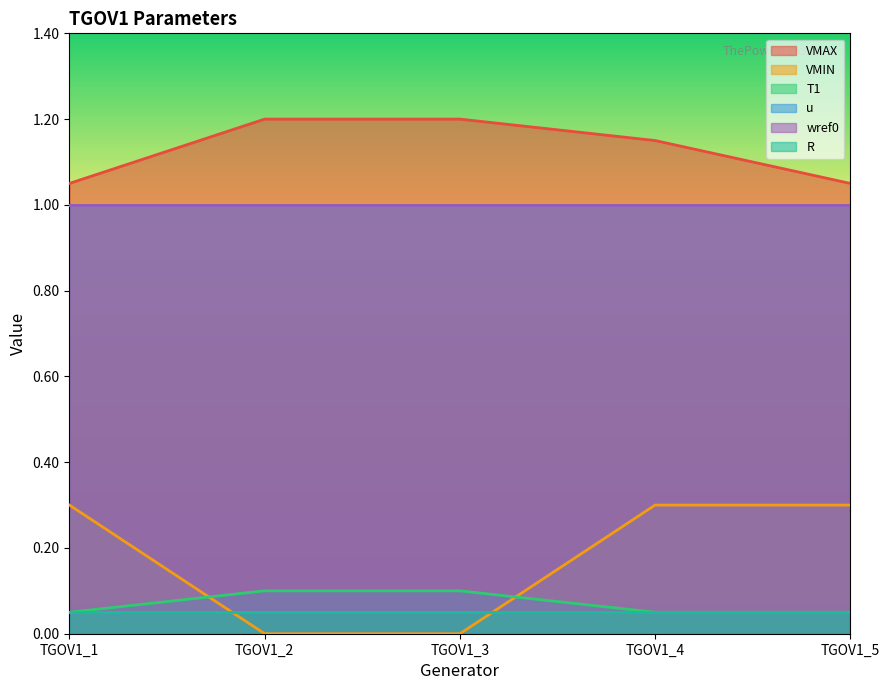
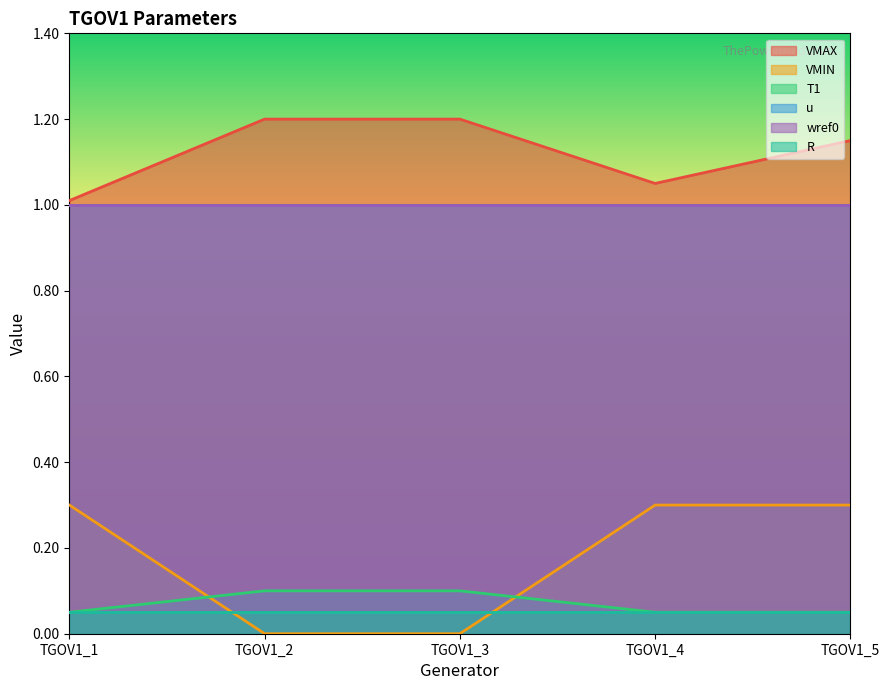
  {
    "VMAX": {
-     "TGOV1_1": 1.05,
+     "TGOV1_1": 1.01,
      "TGOV1_2": 1.20,
      "TGOV1_3": 1.20,
-     "TGOV1_4": 1.15,
-     "TGOV1_5": 1.05
+     "TGOV1_4": 1.05,
+     "TGOV1_5": 1.15
    },
    "VMIN": {
      "TGOV1_1": 0.30,
      "TGOV1_2": 0.00,
      "TGOV1_3": 0.00,
      "TGOV1_4": 0.30,
      "TGOV1_5": 0.30
    },
    "wref0": {
      "TGOV1_1": 1.00,
      "TGOV1_2": 1.00,
      "TGOV1_3": 1.00,
      "TGOV1_4": 1.00,
      "TGOV1_5": 1.00
    }
  }
